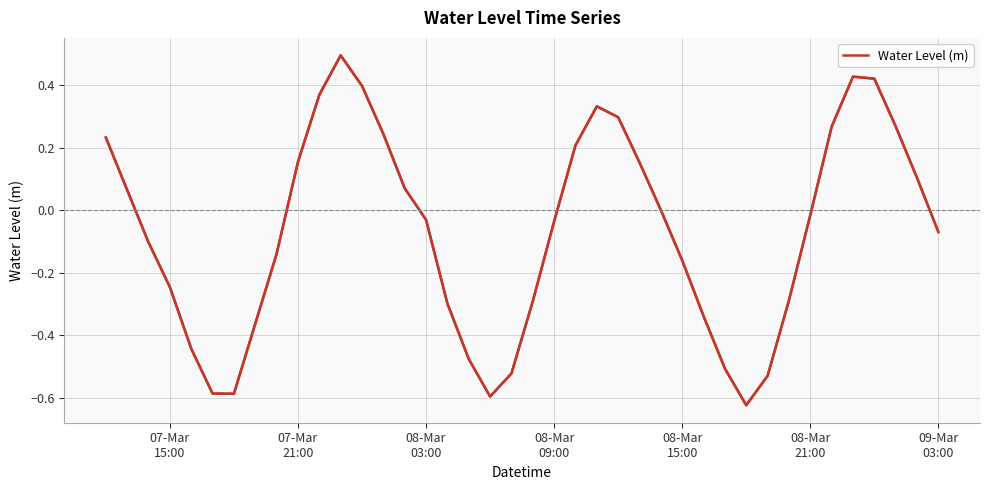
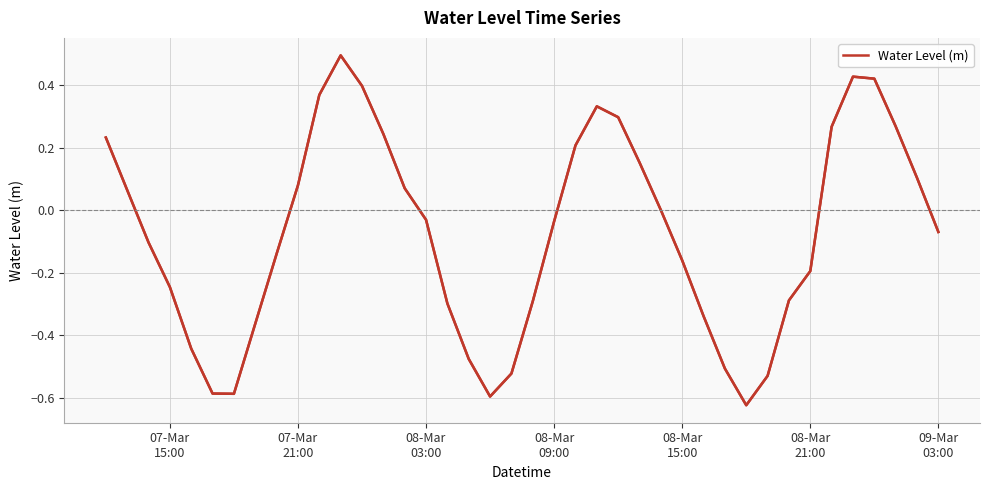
  {
    "07-Mar 15:00": -0.25,
-   "07-Mar 21:00": 0.15,
+   "07-Mar 21:00": 0.08,
    "08-Mar 03:00": -0.03,
    "08-Mar 09:00": -0.04,
    "08-Mar 15:00": -0.16,
-   "08-Mar 21:00": -0.02,
+   "08-Mar 21:00": -0.20,
    "09-Mar 03:00": -0.07
  }
